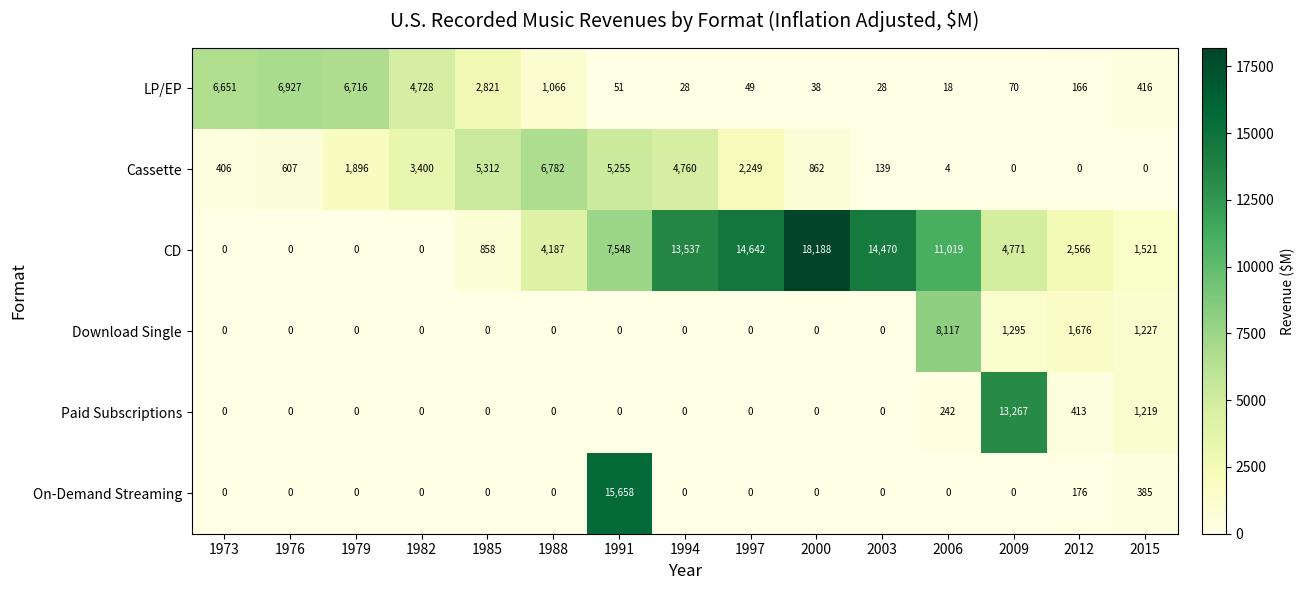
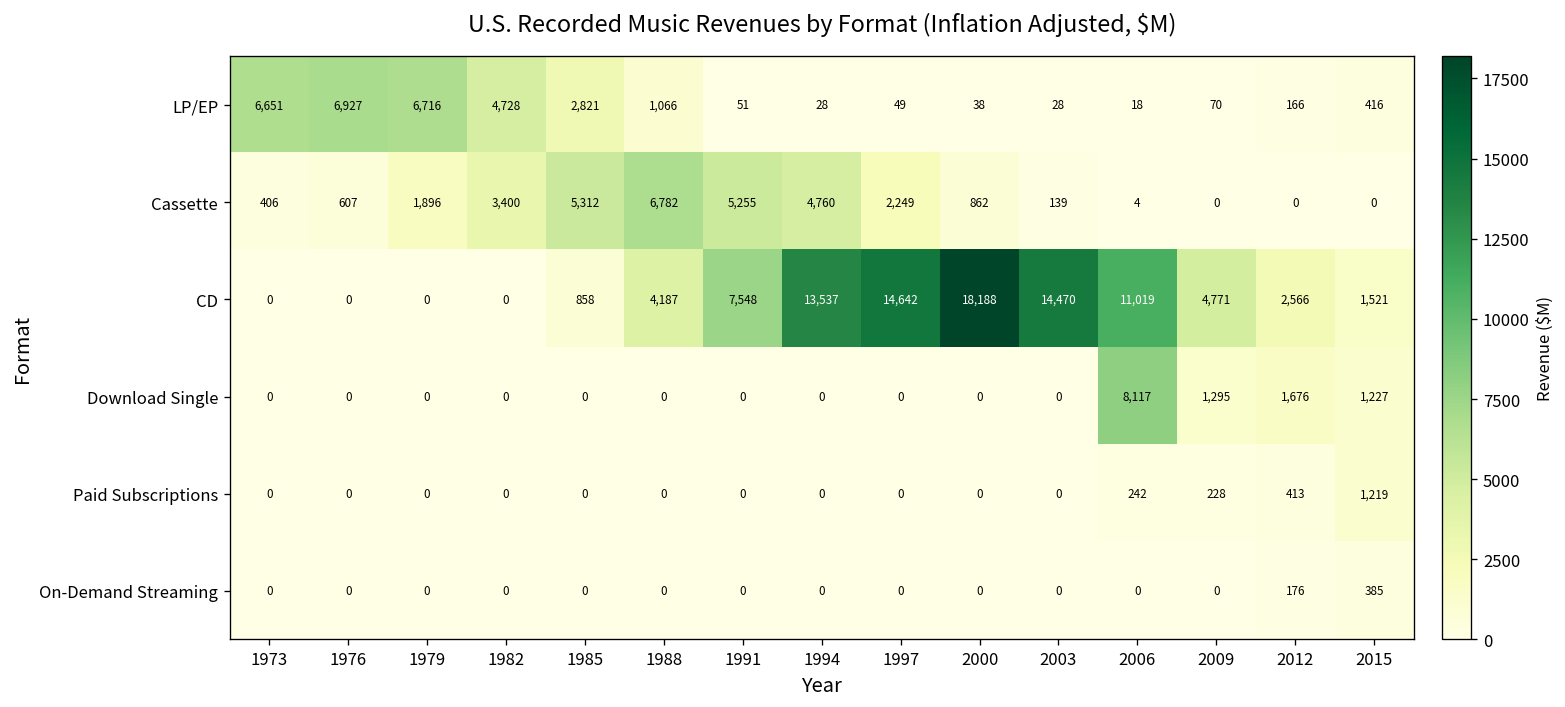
  {
    "LP/EP": {
      "1973": "6,651",
      "1976": "6,927",
      "1979": "6,716",
      "1982": "4,728",
      "1985": "2,821",
      "1988": "1,066",
      "1991": "51",
      "1994": "28",
      "1997": "49",
      "2000": "38",
      "2003": "28",
      "2006": "18",
      "2009": "70",
      "2012": "166",
      "2015": "416"
    },
    "Cassette": {
      "1973": "406",
      "1976": "607",
      "1979": "1,896",
      "1982": "3,400",
      "1985": "5,312",
      "1988": "6,782",
      "1991": "5,255",
      "1994": "4,760",
      "1997": "2,249",
      "2000": "862",
      "2003": "139",
      "2006": "4",
      "2009": "0",
      "2012": "0",
      "2015": "0"
    },
    "CD": {
      "1973": "0",
      "1976": "0",
      "1979": "0",
      "1982": "0",
      "1985": "858",
      "1988": "4,187",
      "1991": "7,548",
      "1994": "13,537",
      "1997": "14,642",
      "2000": "18,188",
      "2003": "14,470",
      "2006": "11,019",
      "2009": "4,771",
      "2012": "2,566",
      "2015": "1,521"
    },
    "Download Single": {
      "1973": "0",
      "1976": "0",
      "1979": "0",
      "1982": "0",
      "1985": "0",
      "1988": "0",
      "1991": "0",
      "1994": "0",
      "1997": "0",
      "2000": "0",
      "2003": "0",
      "2006": "8,117",
      "2009": "1,295",
      "2012": "1,676",
      "2015": "1,227"
    },
    "Paid Subscriptions": {
      "1973": "0",
      "1976": "0",
      "1979": "0",
      "1982": "0",
      "1985": "0",
      "1988": "0",
      "1991": "0",
      "1994": "0",
      "1997": "0",
      "2000": "0",
      "2003": "0",
      "2006": "242",
-     "2009": "13,267",
+     "2009": "228",
      "2012": "413",
      "2015": "1,219"
    },
    "On-Demand Streaming": {
      "1973": "0",
      "1976": "0",
      "1979": "0",
      "1982": "0",
      "1985": "0",
      "1988": "0",
-     "1991": "15,658",
+     "1991": "0",
      "1994": "0",
      "1997": "0",
      "2000": "0",
      "2003": "0",
      "2006": "0",
      "2009": "0",
      "2012": "176",
      "2015": "385"
    }
  }
